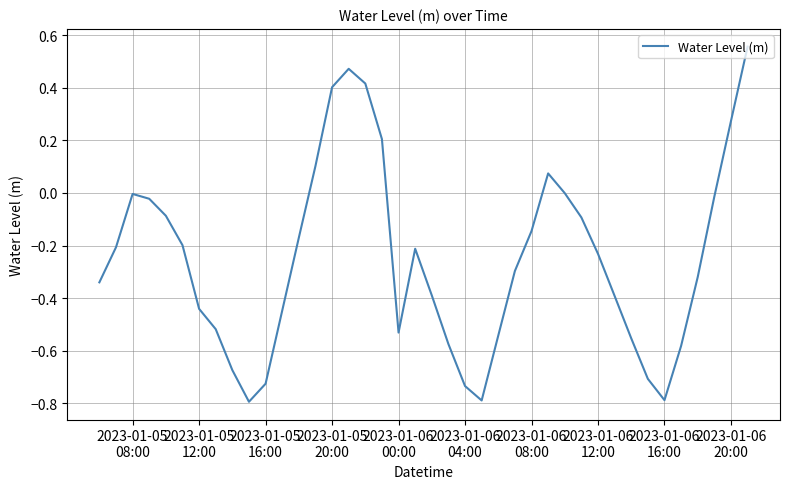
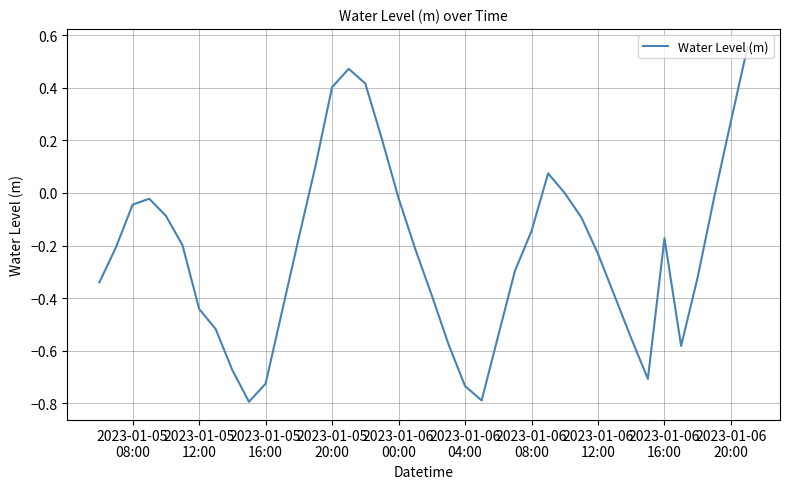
  {
-   "2023-01-05 08:00": 0.00,
+   "2023-01-05 08:00": -0.04,
    "2023-01-05 12:00": -0.44,
    "2023-01-05 16:00": -0.73,
    "2023-01-05 20:00": 0.40,
-   "2023-01-06 00:00": -0.53,
+   "2023-01-06 00:00": -0.02,
    "2023-01-06 04:00": -0.73,
    "2023-01-06 08:00": -0.14,
    "2023-01-06 12:00": -0.23,
-   "2023-01-06 16:00": -0.79,
+   "2023-01-06 16:00": -0.17,
    "2023-01-06 20:00": 0.27
  }
